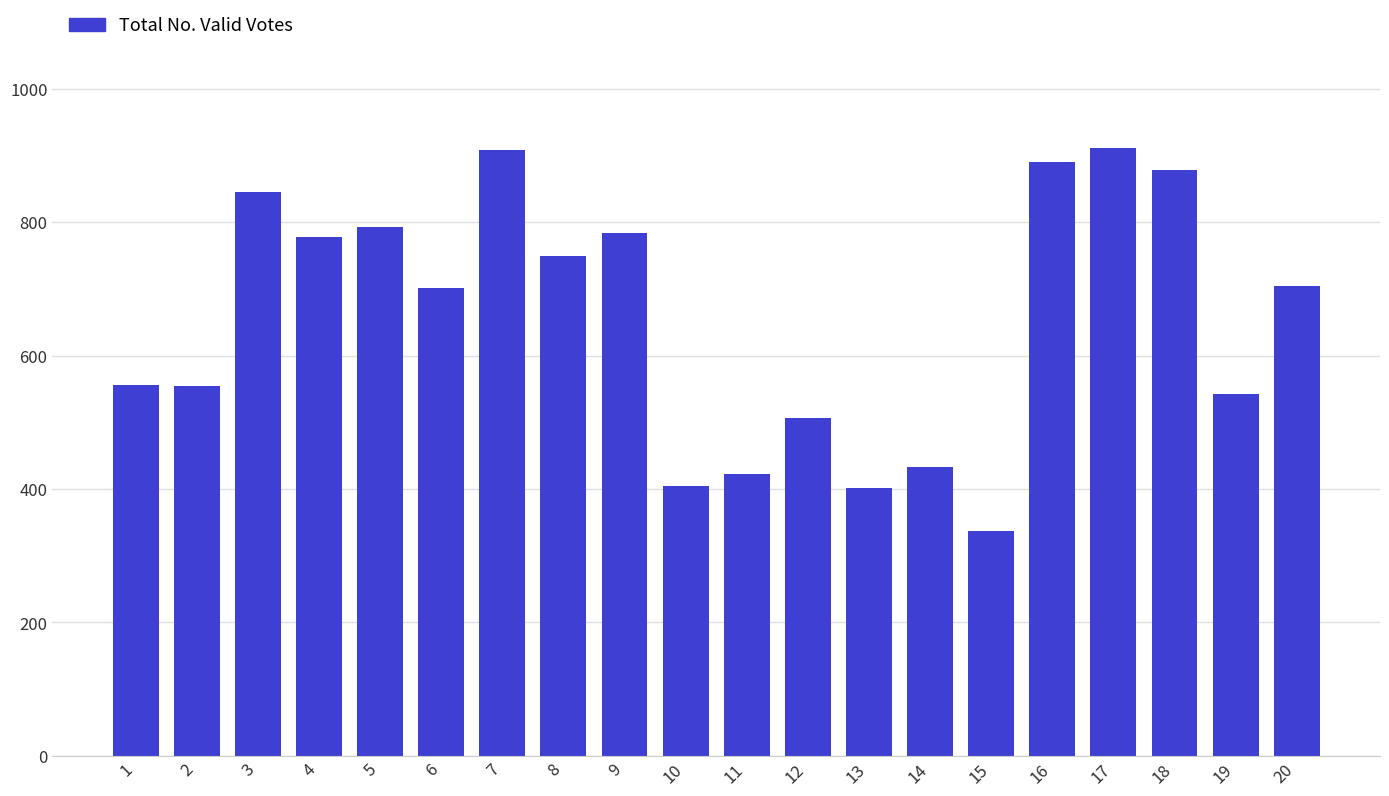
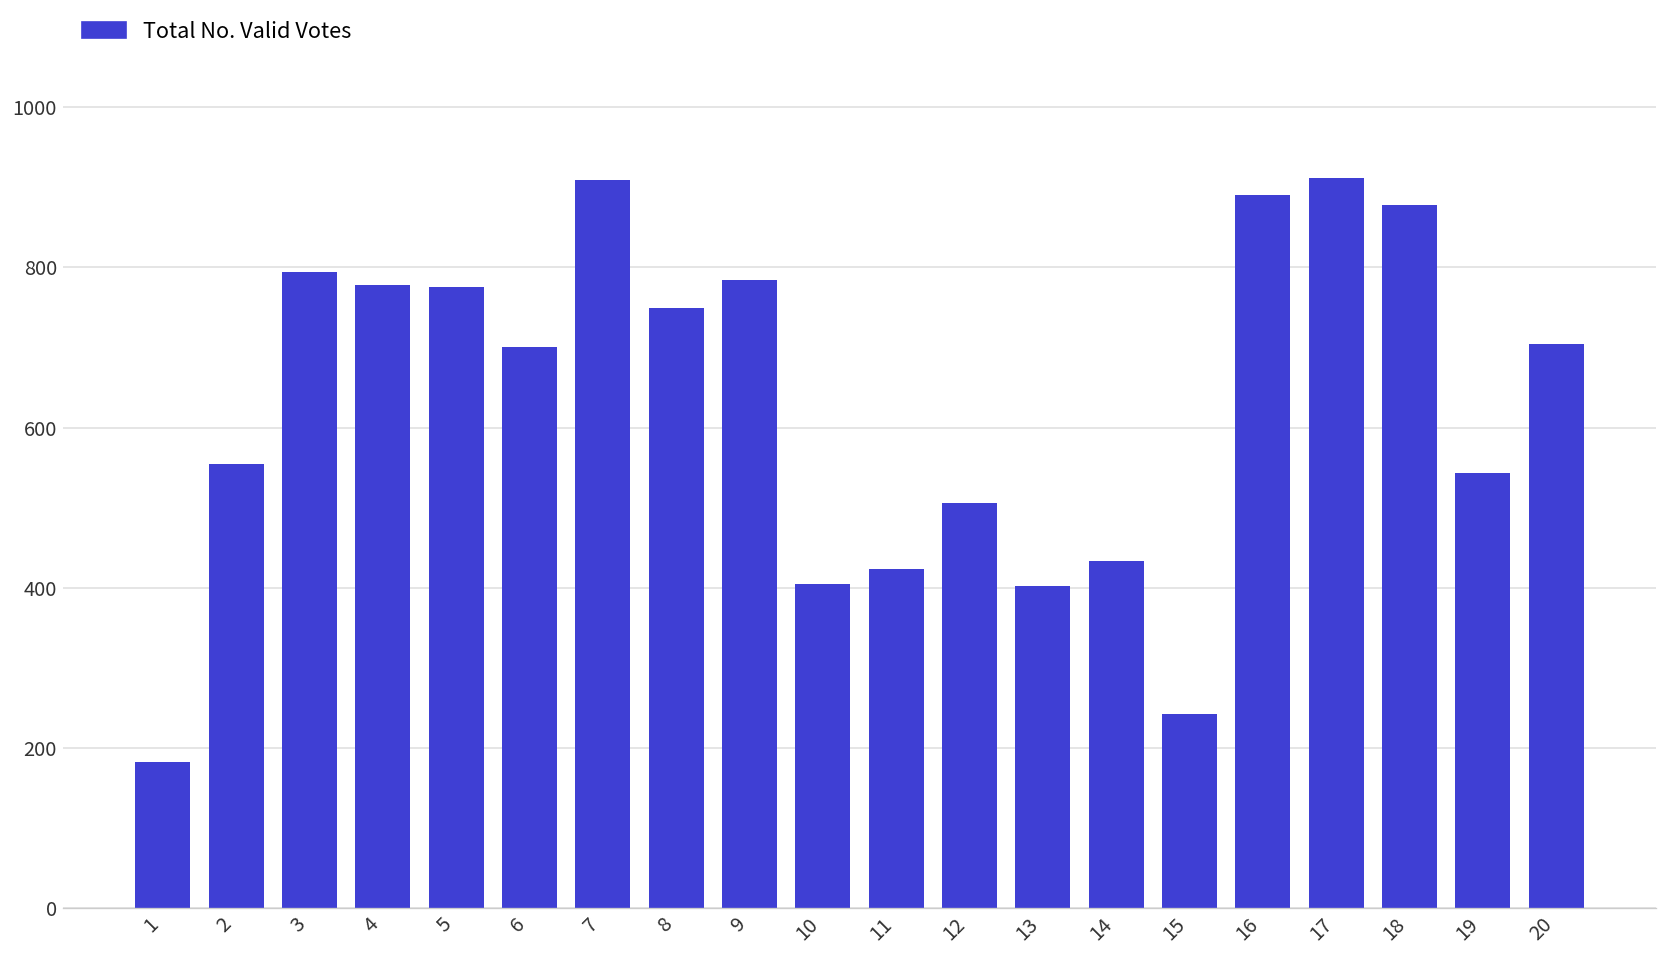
  {
-   "1": 560,
+   "1": 180,
    "2": 550,
-   "3": 850,
+   "3": 790,
    "4": 780,
-   "5": 790,
+   "5": 780,
    "6": 700,
    "7": 910,
    "8": 750,
    "9": 780,
    "10": 400,
    "11": 420,
    "12": 510,
    "13": 400,
    "14": 430,
-   "15": 340,
+   "15": 240,
    "16": 890,
    "17": 910,
    "18": 880,
    "19": 540,
    "20": 710
  }
